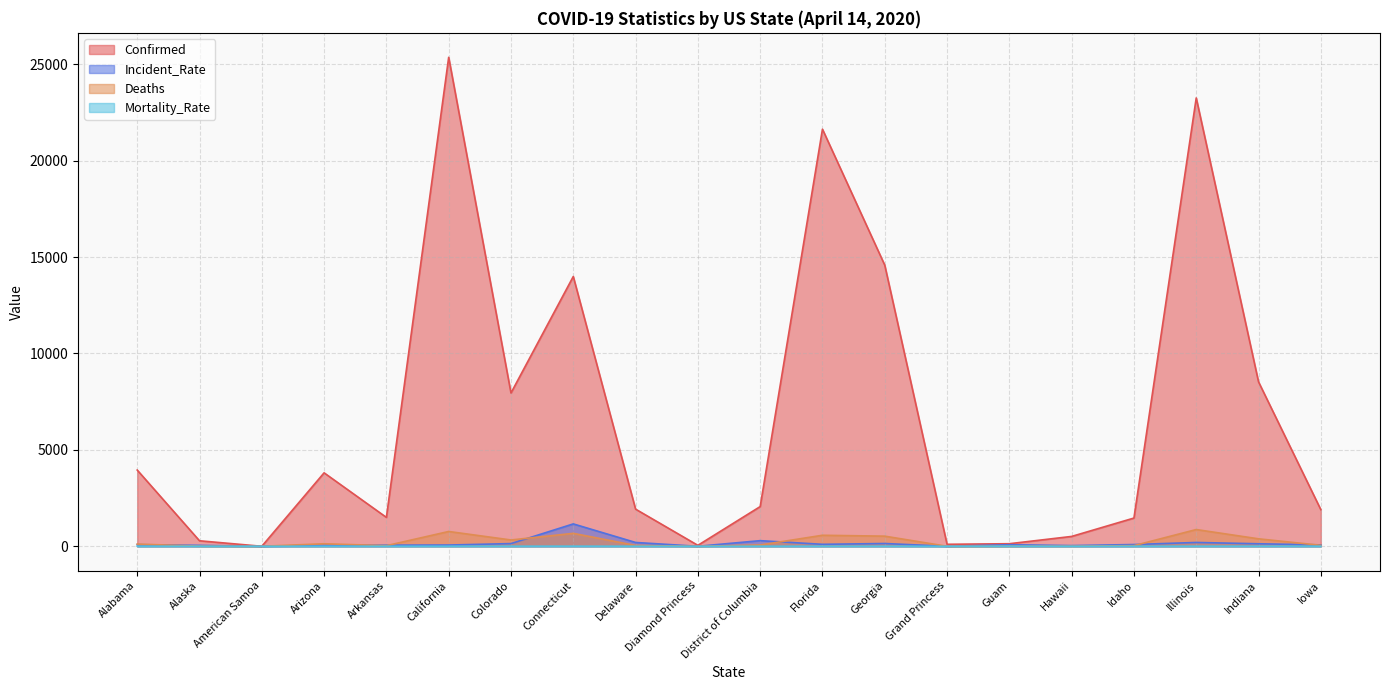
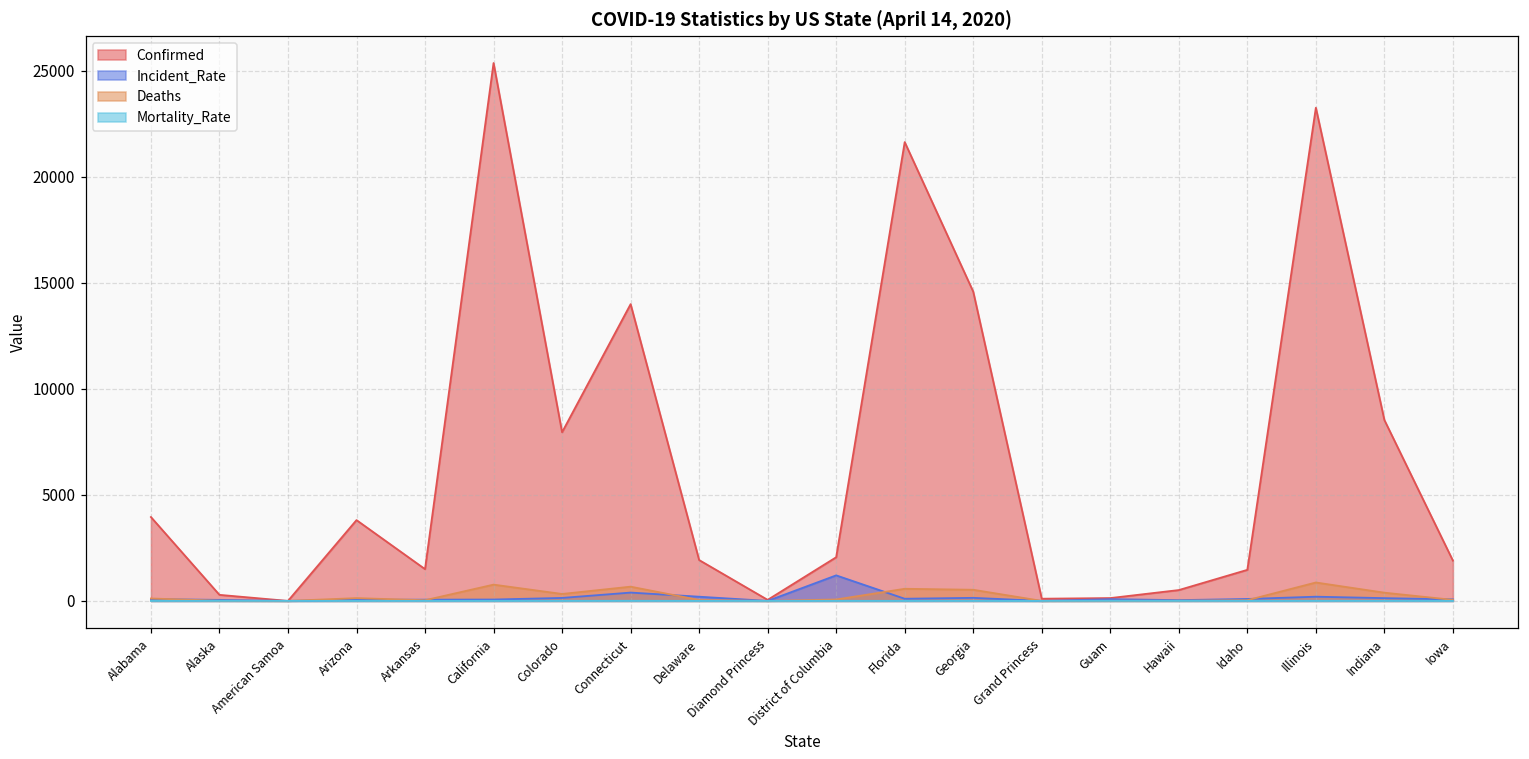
  {
    "Incident_Rate": {
      "Colorado": 100,
-     "Connecticut": 1200,
+     "Connecticut": 400,
      "Delaware": 200,
-     "District of Columbia": 300,
+     "District of Columbia": 1200,
      "Georgia": 100,
      "Illinois": 200
    },
    "Mortality_Rate": {
      "Colorado": 0,
      "Connecticut": 0,
      "Georgia": 0,
      "Illinois": 0
    }
  }
